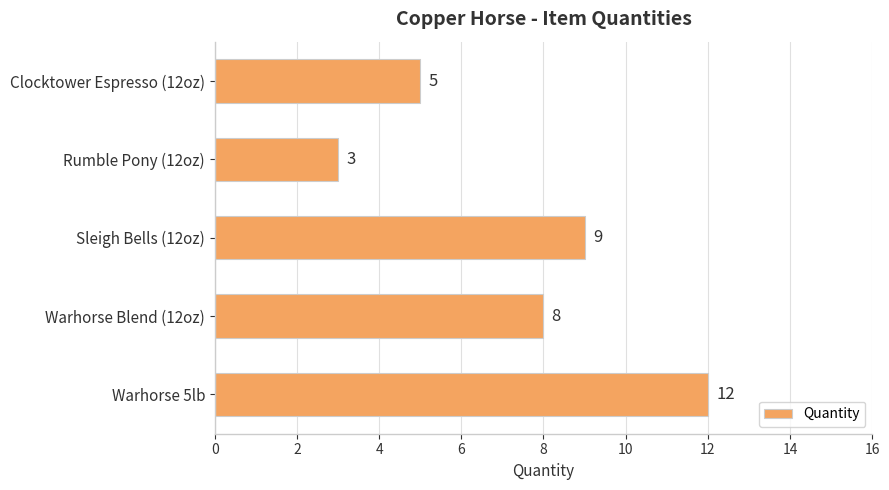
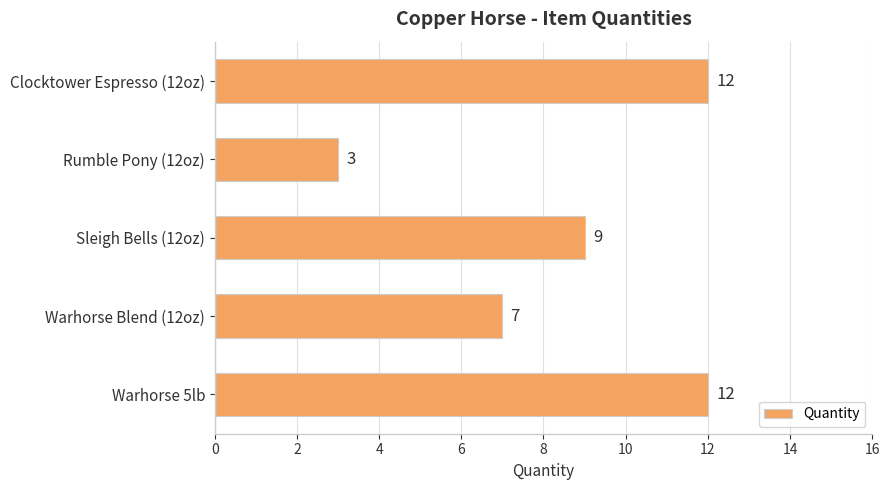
  {
-   "Clocktower Espresso (12oz)": 5,
+   "Clocktower Espresso (12oz)": 12,
    "Rumble Pony (12oz)": 3,
    "Sleigh Bells (12oz)": 9,
-   "Warhorse Blend (12oz)": 8,
+   "Warhorse Blend (12oz)": 7,
    "Warhorse 5lb": 12
  }
